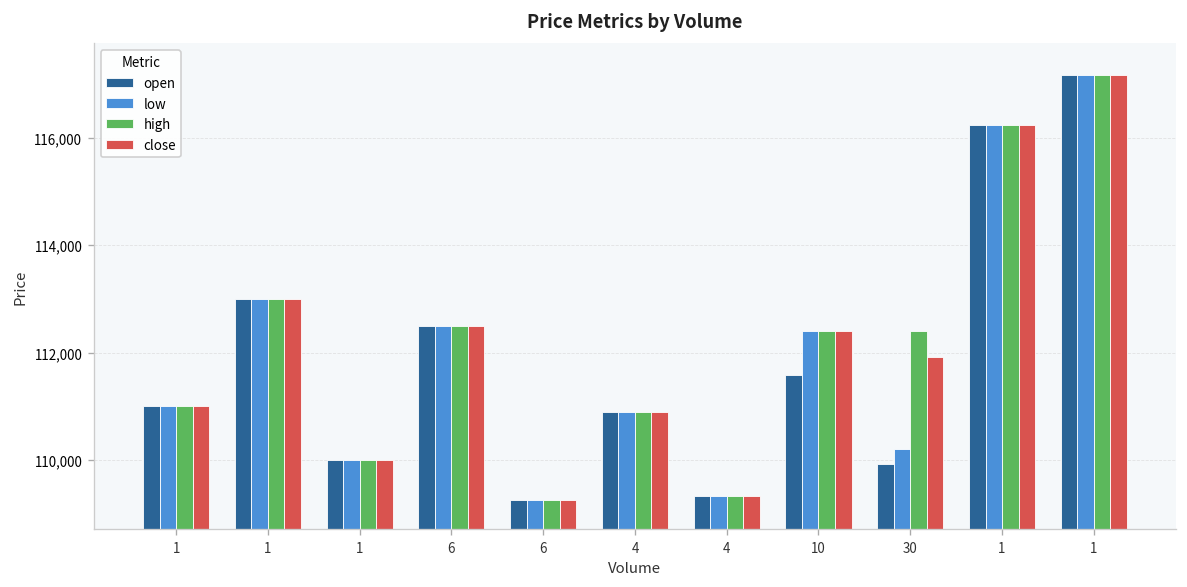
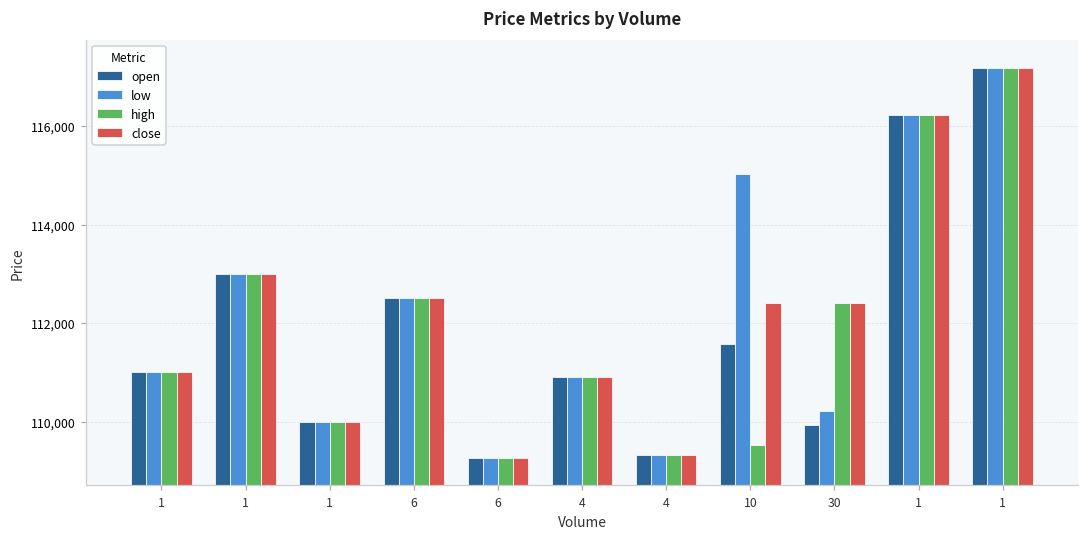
  {
    "open": {
      "10": "111,600",
      "30": "109,900"
    },
    "low": {
-     "10": "112,400",
+     "10": "115,000",
      "30": "110,200"
    },
    "high": {
-     "10": "112,400",
+     "10": "109,500",
      "30": "112,400"
    },
    "close": {
      "10": "112,400",
-     "30": "111,900"
+     "30": "112,400"
    }
  }
